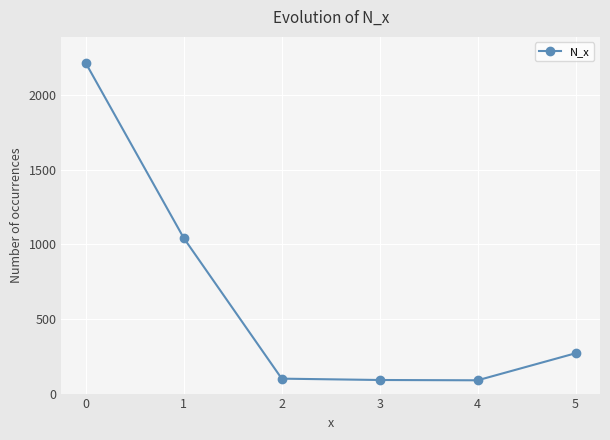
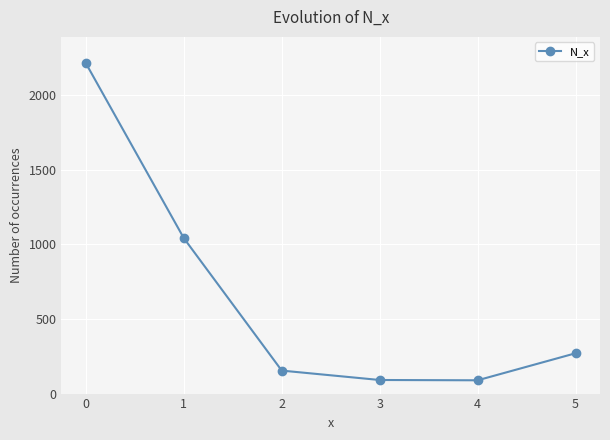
  {
    "0": 2210,
    "1": 1040,
-   "2": 100,
+   "2": 150,
    "3": 90,
    "4": 90,
    "5": 270
  }
